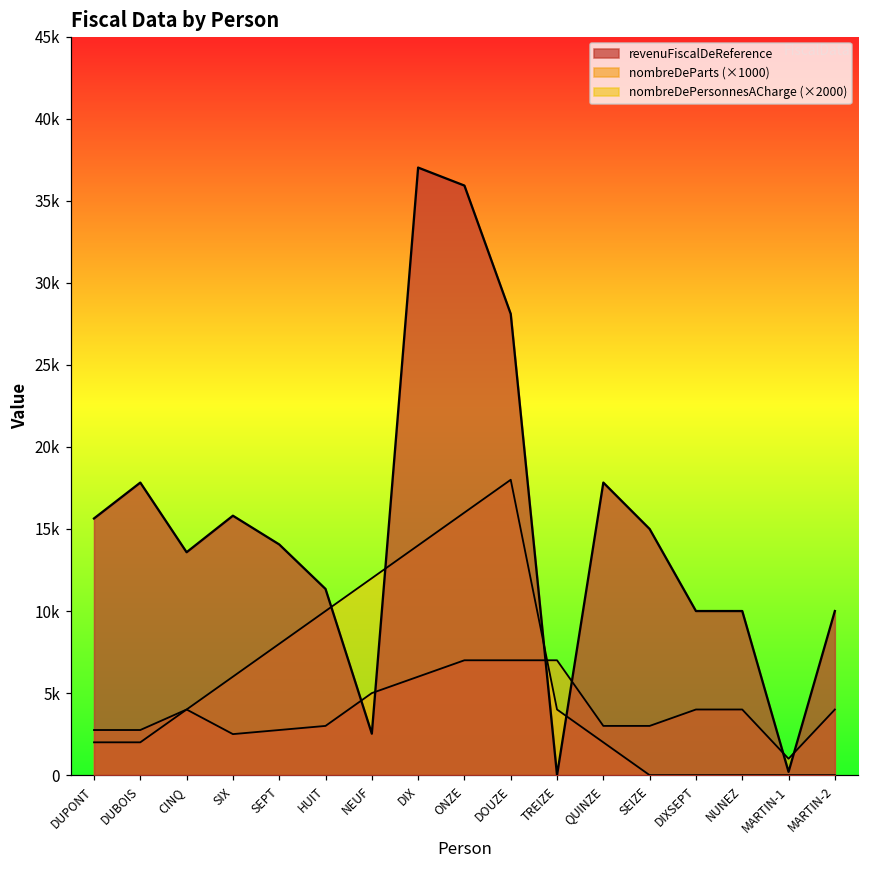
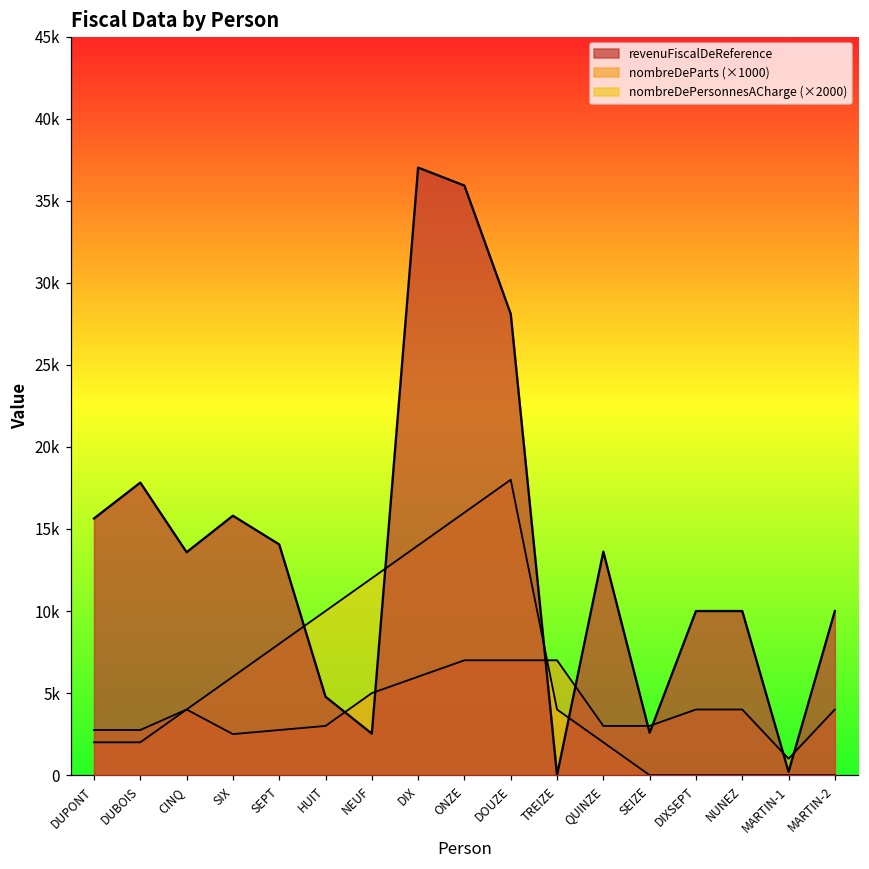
  {
    "revenuFiscalDeReference": {
      "DUPONT": 15600,
      "DUBOIS": 17800,
      "CINQ": 13600,
      "SIX": 15800,
      "SEPT": 14100,
-     "HUIT": 11300,
+     "HUIT": 4800,
      "NEUF": 2500,
      "DIX": 37000,
      "ONZE": 35900,
      "DOUZE": 28100,
      "TREIZE": 0,
-     "QUINZE": 17800,
-     "SEIZE": 15000,
+     "QUINZE": 13600,
+     "SEIZE": 2600,
      "DIXSEPT": 10000,
      "NUNEZ": 10000,
      "MARTIN-1": 200,
      "MARTIN-2": 10000
    }
  }
